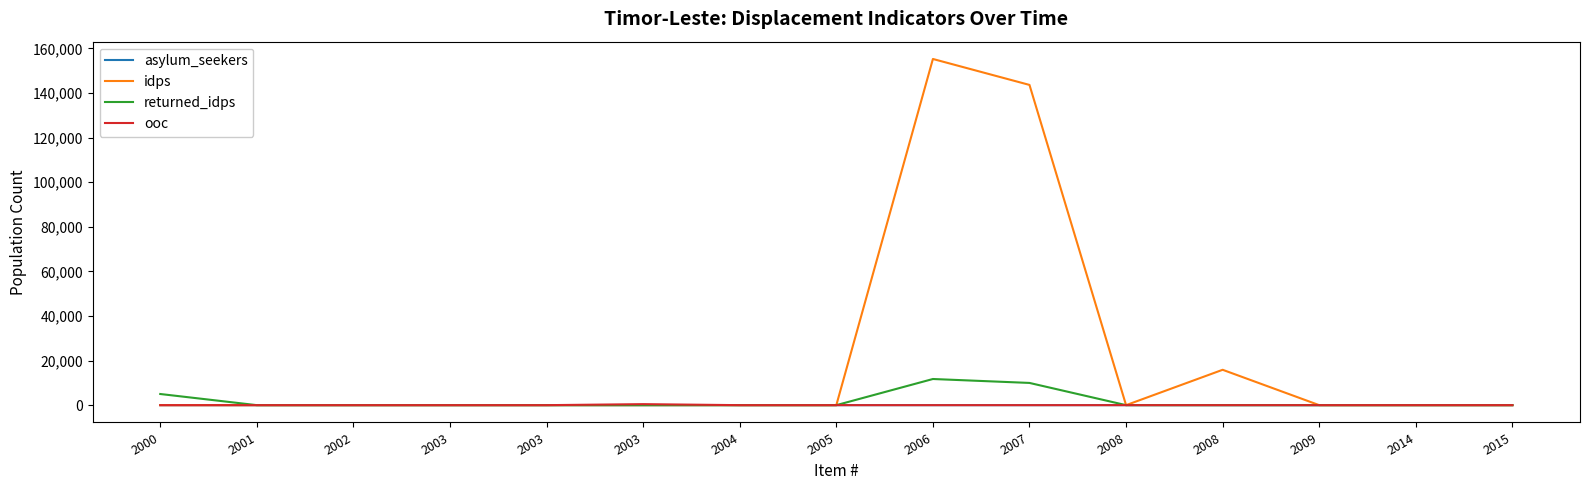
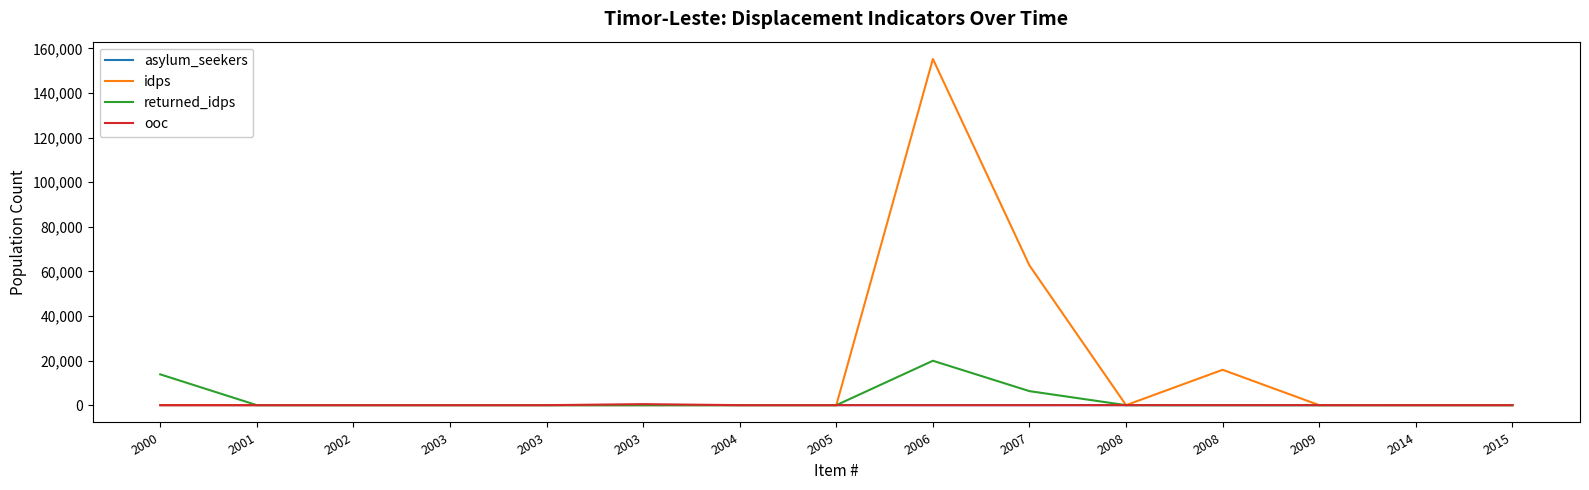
  {
    "idps": {
      "2006": "155,000",
-     "2007": "144,000"
+     "2007": "63,000"
    },
    "returned_idps": {
-     "2000": "5,000",
-     "2006": "12,000",
-     "2007": "10,000"
+     "2000": "14,000",
+     "2006": "20,000",
+     "2007": "6,000"
    }
  }
